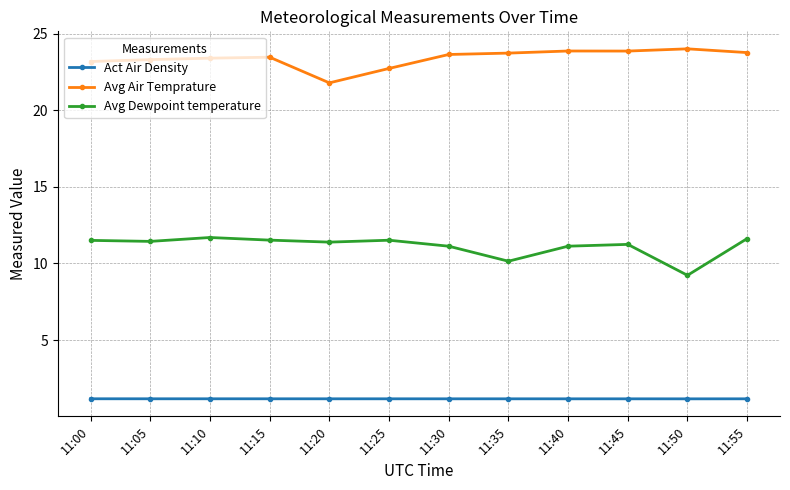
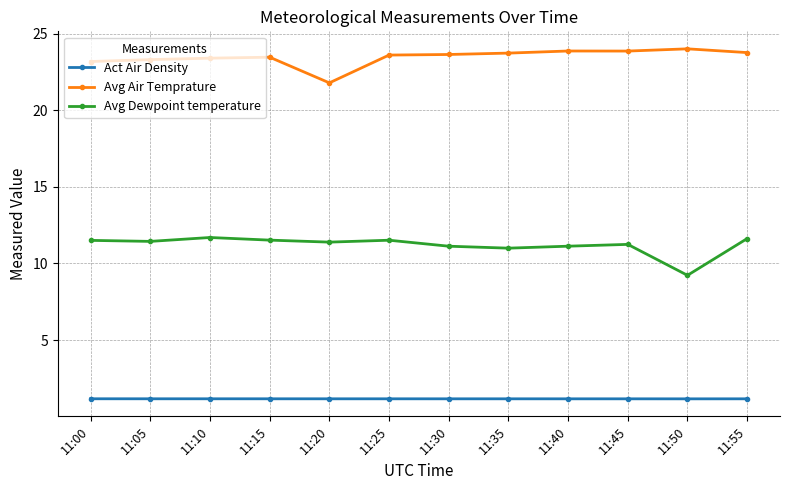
  {
    "Act Air Density": {
      "11:00": 1.2,
      "11:05": 1.2,
      "11:10": 1.2,
      "11:15": 1.2,
      "11:20": 1.2,
      "11:25": 1.2,
      "11:30": 1.2,
      "11:35": 1.2,
      "11:40": 1.2,
      "11:45": 1.2,
      "11:50": 1.2,
      "11:55": 1.2
    },
    "Avg Air Temprature": {
      "11:15": 23.5,
      "11:20": 21.8,
-     "11:25": 22.7,
+     "11:25": 23.6,
      "11:30": 23.6,
      "11:35": 23.7,
      "11:40": 23.9,
      "11:45": 23.9,
      "11:50": 24.0,
      "11:55": 23.8
    },
    "Avg Dewpoint temperature": {
      "11:00": 11.5,
      "11:05": 11.4,
      "11:10": 11.7,
      "11:15": 11.5,
      "11:20": 11.4,
      "11:25": 11.5,
      "11:30": 11.1,
-     "11:35": 10.1,
+     "11:35": 11.0,
      "11:40": 11.1,
      "11:45": 11.2,
      "11:50": 9.2,
      "11:55": 11.6
    }
  }
